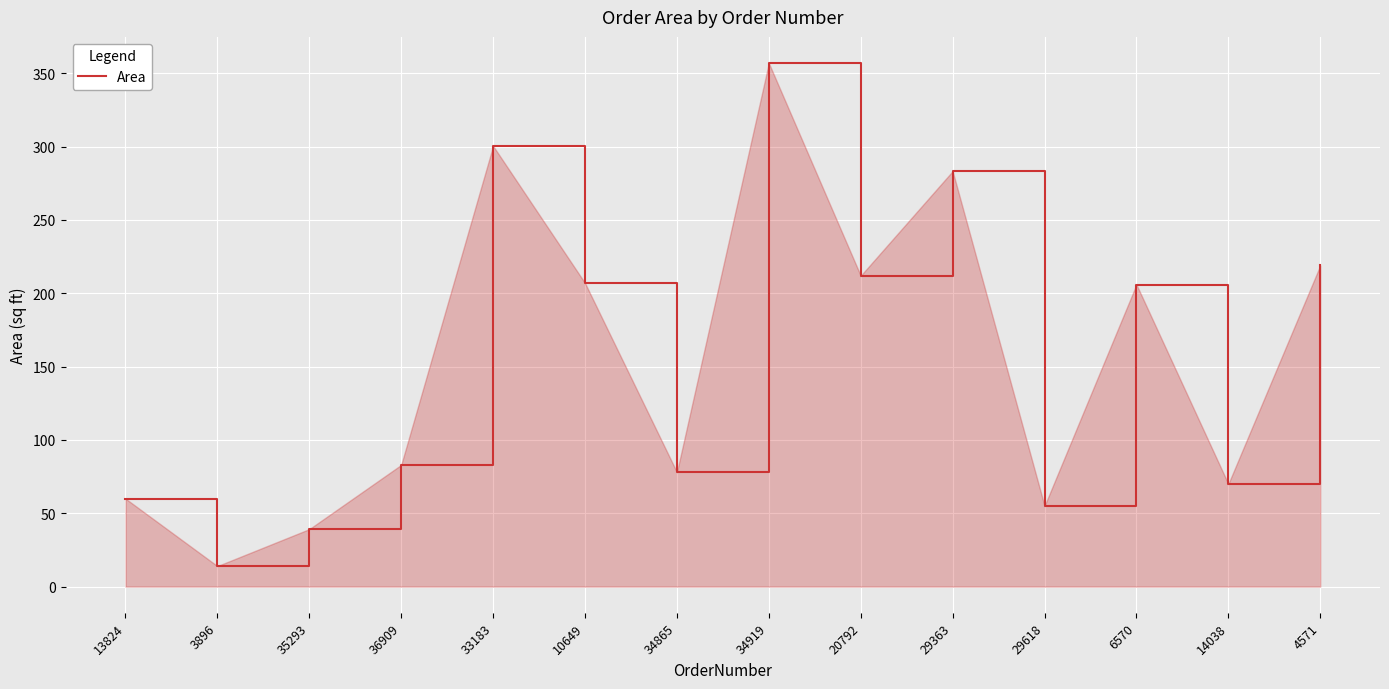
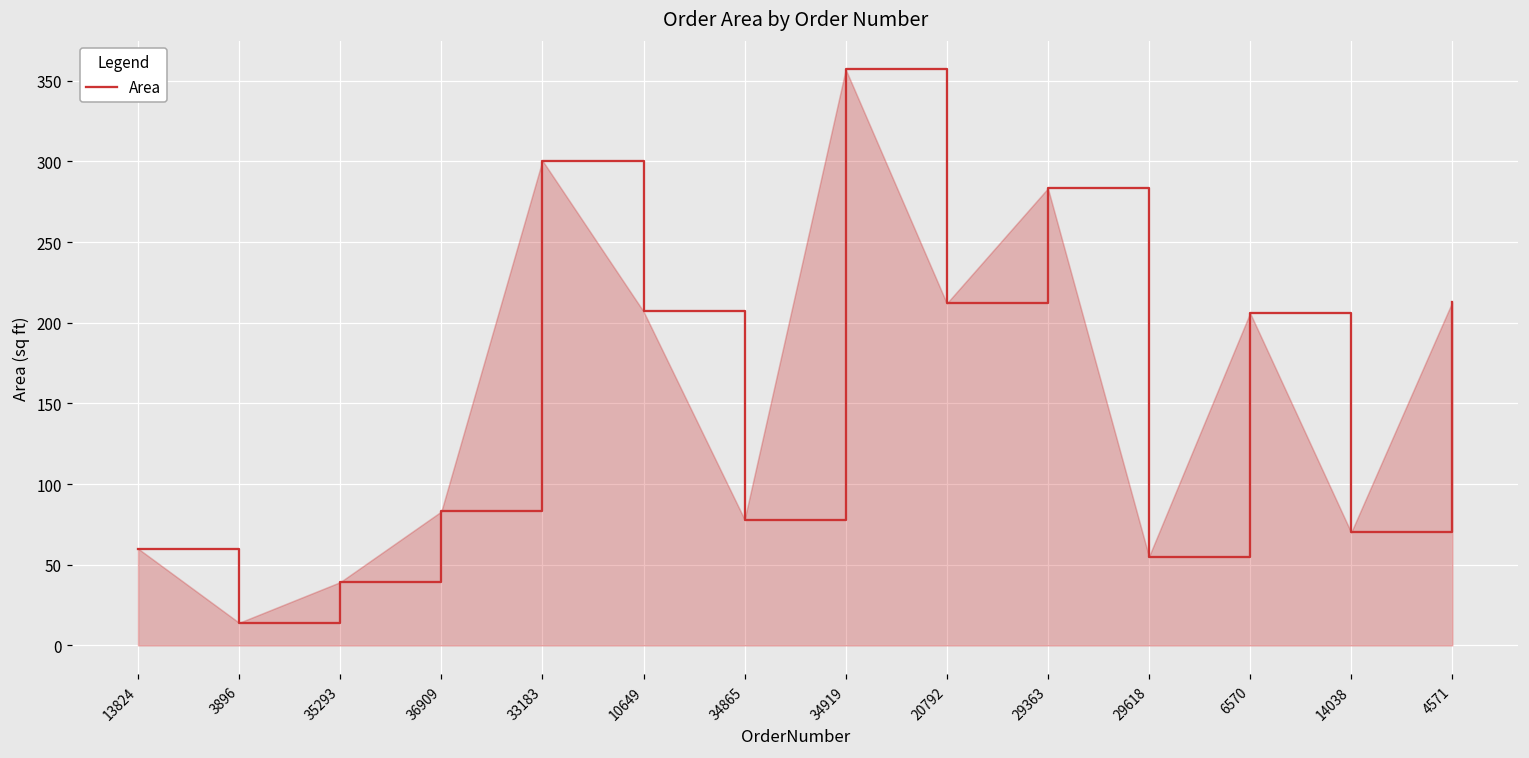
  {
    "13824": 60,
    "3896": 14,
    "35293": 39,
    "36909": 83,
    "33183": 301,
    "10649": 207,
    "34865": 78,
    "34919": 357,
    "20792": 212,
    "29363": 283,
    "29618": 55,
    "6570": 206,
    "14038": 70,
-   "4571": 219
+   "4571": 213
  }
